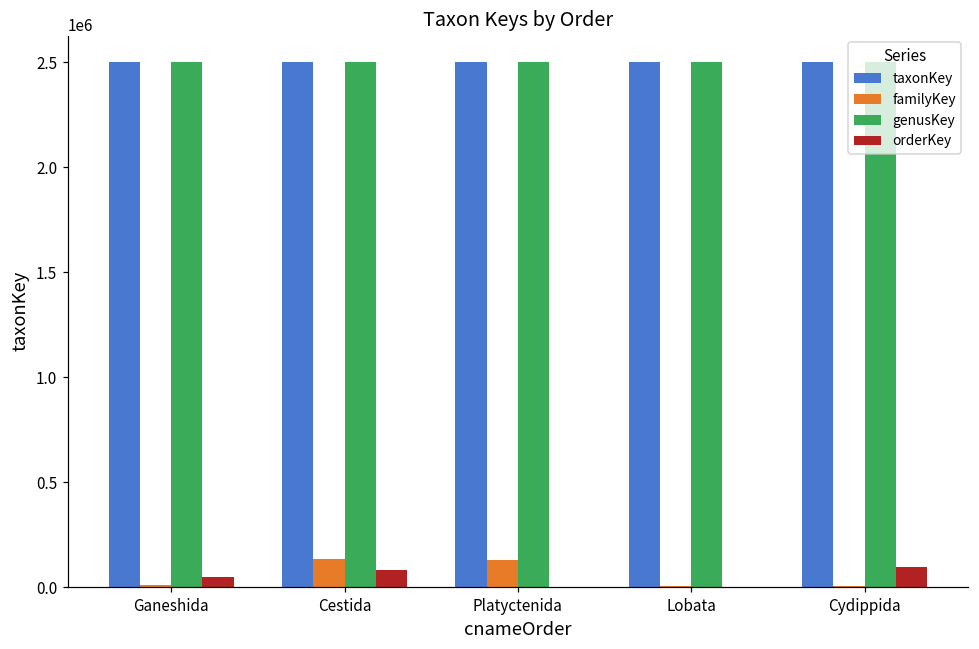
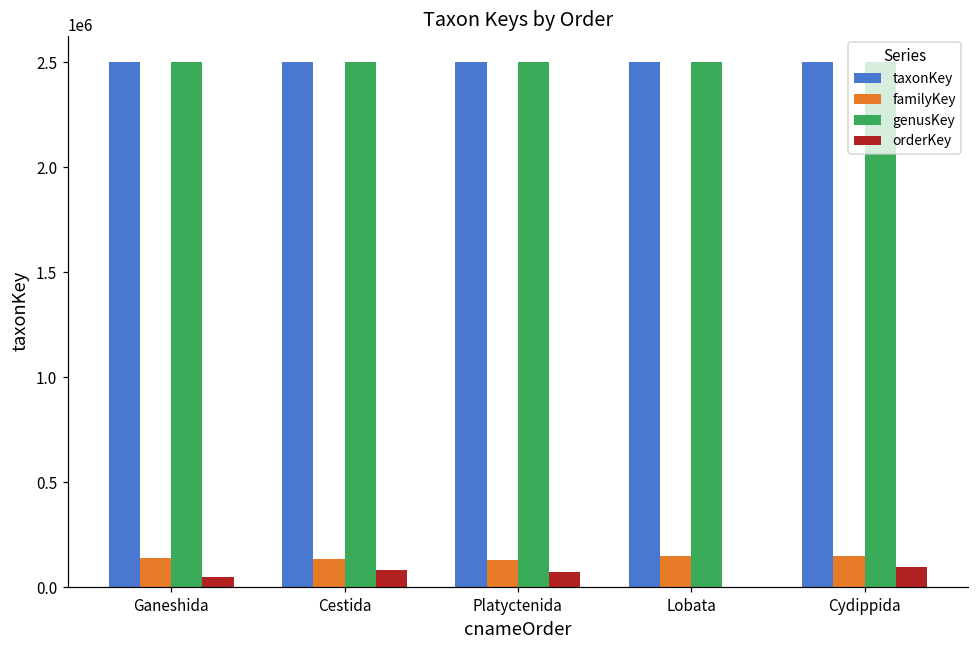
  {
    "taxonKey": {
      "Ganeshida": 2500000,
      "Cestida": 2500000,
      "Platyctenida": 2500000,
      "Lobata": 2500000,
      "Cydippida": 2500000
    },
    "familyKey": {
-     "Ganeshida": 10000,
+     "Ganeshida": 140000,
      "Cestida": 140000,
      "Platyctenida": 130000,
-     "Lobata": 0,
-     "Cydippida": 0
+     "Lobata": 150000,
+     "Cydippida": 150000
    },
    "genusKey": {
      "Ganeshida": 2500000,
      "Cestida": 2500000,
      "Platyctenida": 2500000,
      "Lobata": 2500000
    },
    "orderKey": {
      "Ganeshida": 50000,
      "Cestida": 80000,
-     "Platyctenida": 0,
+     "Platyctenida": 70000,
      "Cydippida": 90000
    }
  }
